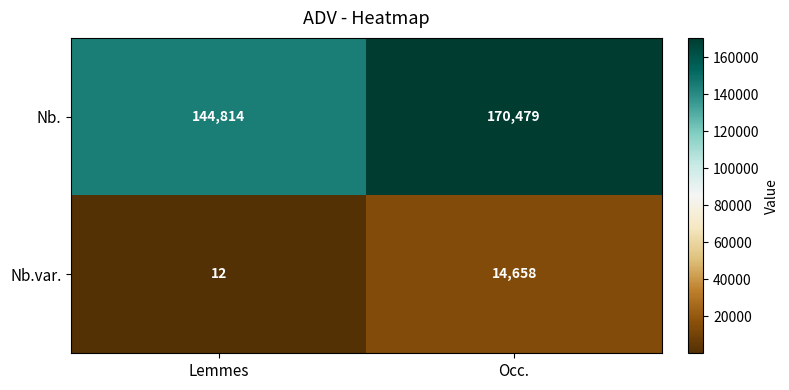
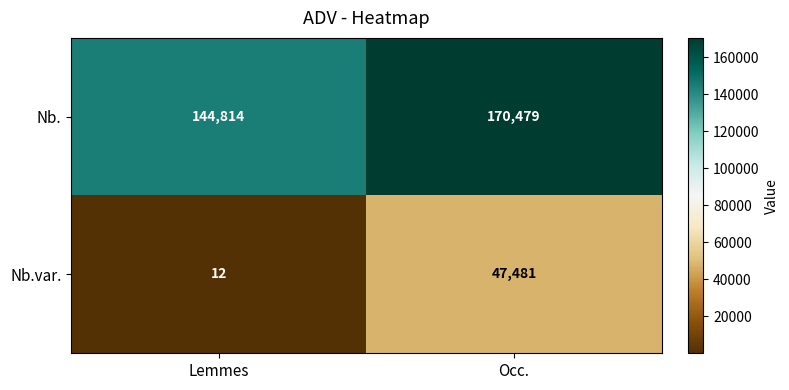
  {
    "Nb.": {
      "Lemmes": "144,814",
      "Occ.": "170,479"
    },
    "Nb.var.": {
      "Lemmes": "12",
-     "Occ.": "14,658"
+     "Occ.": "47,481"
    }
  }
